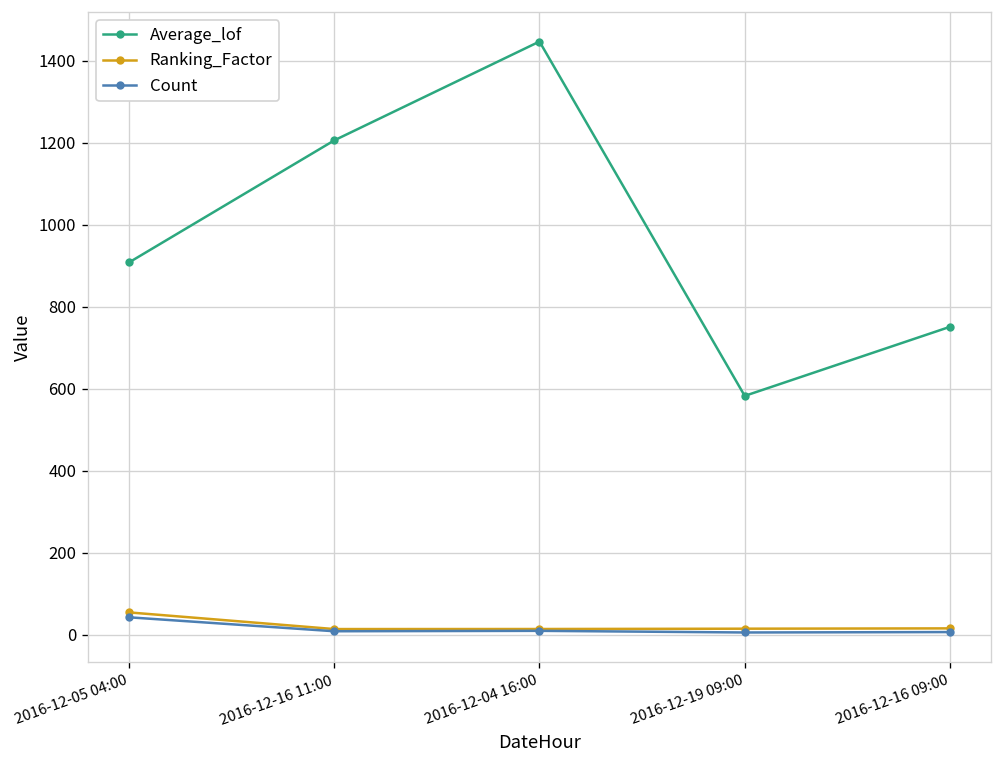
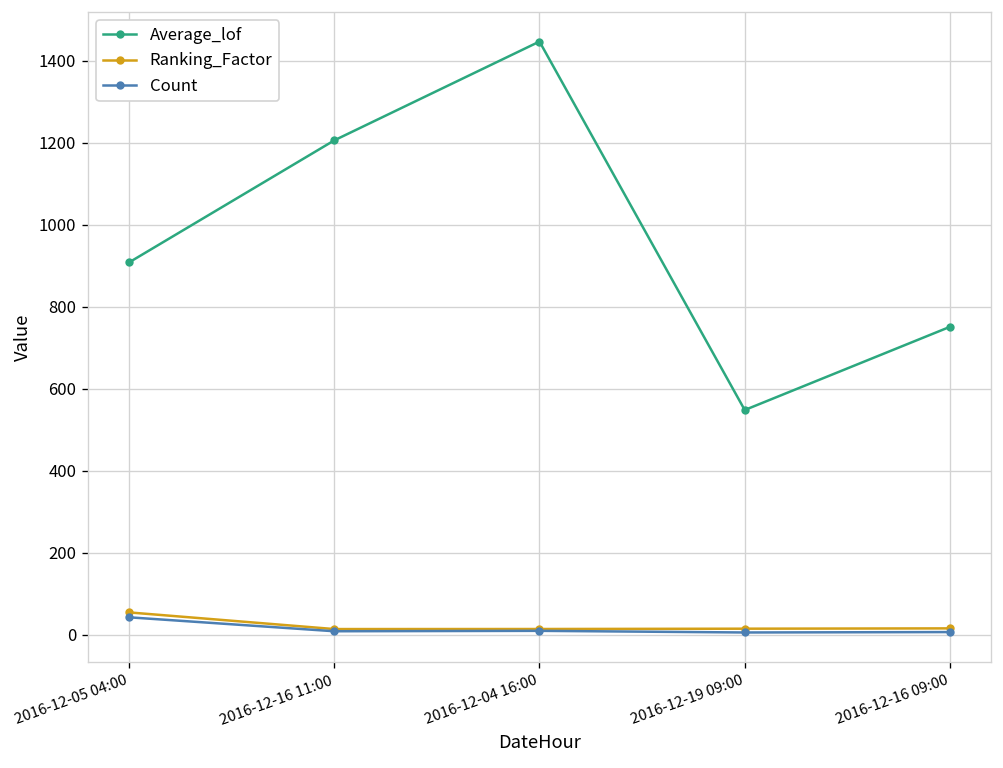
  {
    "Average_lof": {
      "2016-12-05 04:00": 910,
      "2016-12-16 11:00": 1210,
      "2016-12-04 16:00": 1450,
-     "2016-12-19 09:00": 580,
+     "2016-12-19 09:00": 550,
      "2016-12-16 09:00": 750
    },
    "Ranking_Factor": {
      "2016-12-05 04:00": 50,
      "2016-12-19 09:00": 20,
      "2016-12-16 09:00": 20
    },
    "Count": {
      "2016-12-05 04:00": 40,
      "2016-12-19 09:00": 10,
      "2016-12-16 09:00": 10
    }
  }
